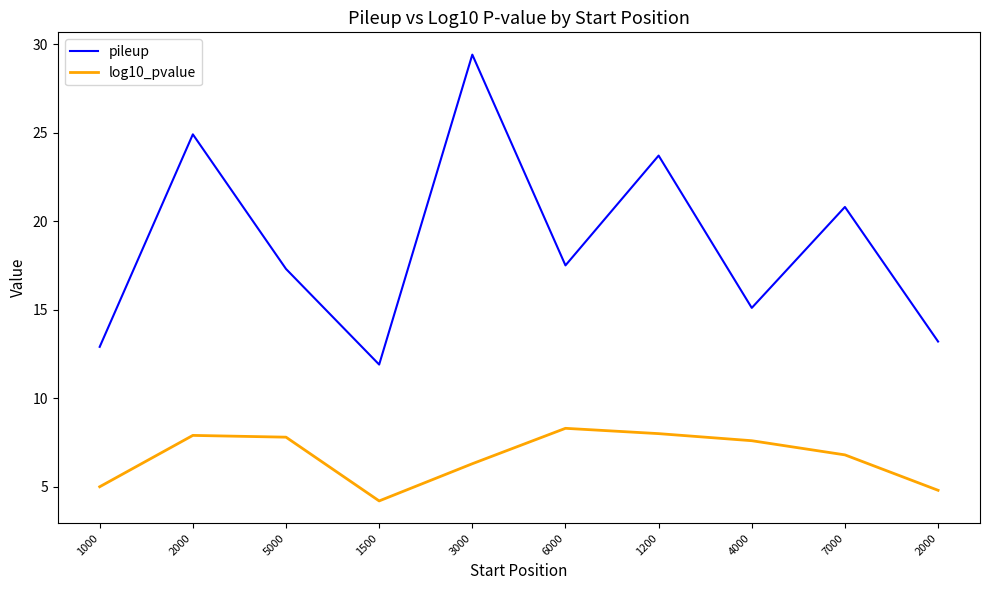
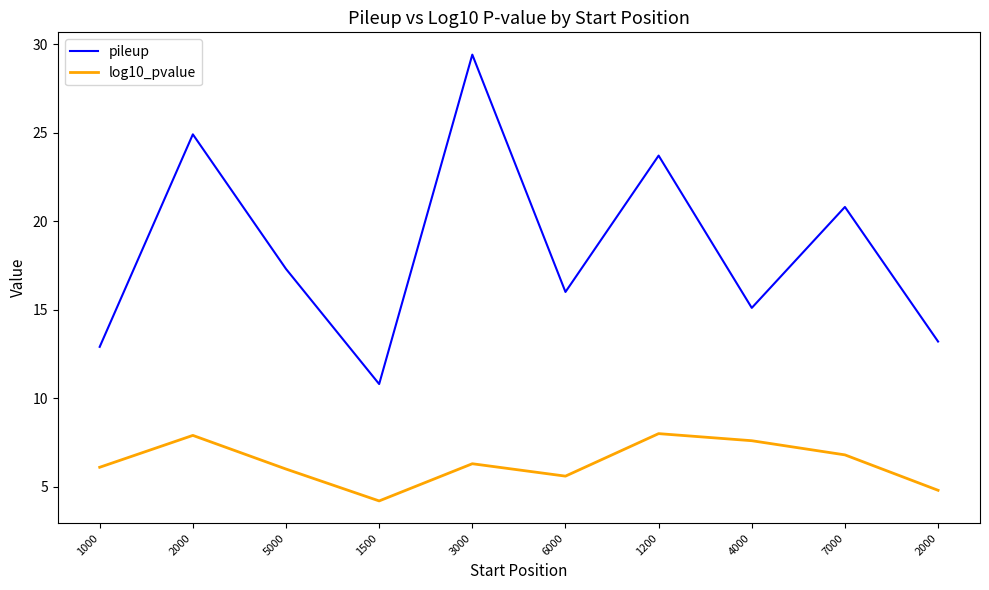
  {
    "pileup": {
      "1000": 12.9,
      "5000": 17.3,
-     "1500": 11.9,
+     "1500": 10.8,
      "3000": 29.4,
-     "6000": 17.5,
+     "6000": 16.0,
      "1200": 23.7,
      "4000": 15.1,
      "7000": 20.8
    },
    "log10_pvalue": {
-     "1000": 5.0,
-     "5000": 7.8,
+     "1000": 6.1,
+     "5000": 6.0,
      "1500": 4.2,
      "3000": 6.3,
-     "6000": 8.3,
+     "6000": 5.6,
      "1200": 8.0,
      "4000": 7.6,
      "7000": 6.8
    }
  }
